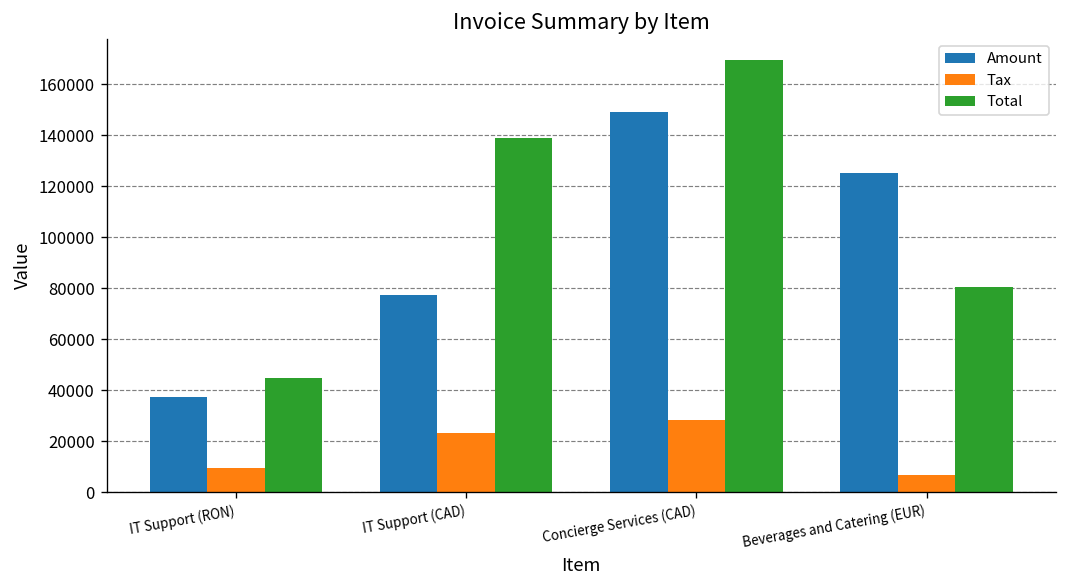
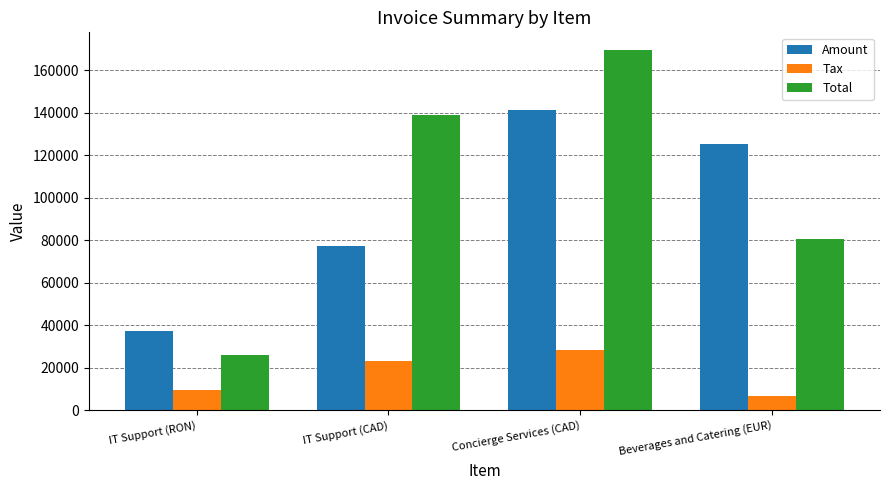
  {
    "Amount": {
      "IT Support (RON)": 37000,
      "IT Support (CAD)": 77000,
-     "Concierge Services (CAD)": 149000,
+     "Concierge Services (CAD)": 141000,
      "Beverages and Catering (EUR)": 125000
    },
    "Tax": {
      "IT Support (RON)": 10000,
      "IT Support (CAD)": 23000,
      "Concierge Services (CAD)": 28000,
      "Beverages and Catering (EUR)": 7000
    },
    "Total": {
-     "IT Support (RON)": 45000,
+     "IT Support (RON)": 26000,
      "IT Support (CAD)": 139000,
      "Concierge Services (CAD)": 169000,
      "Beverages and Catering (EUR)": 80000
    }
  }
